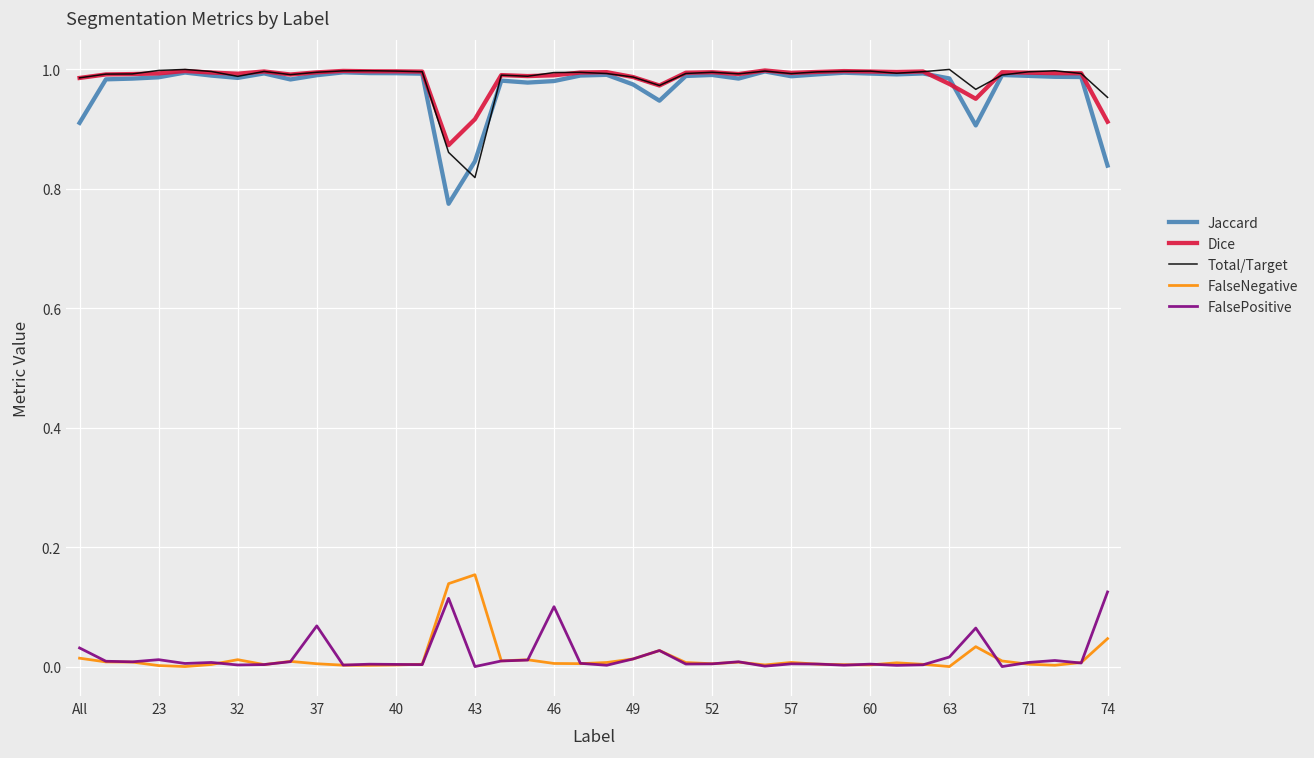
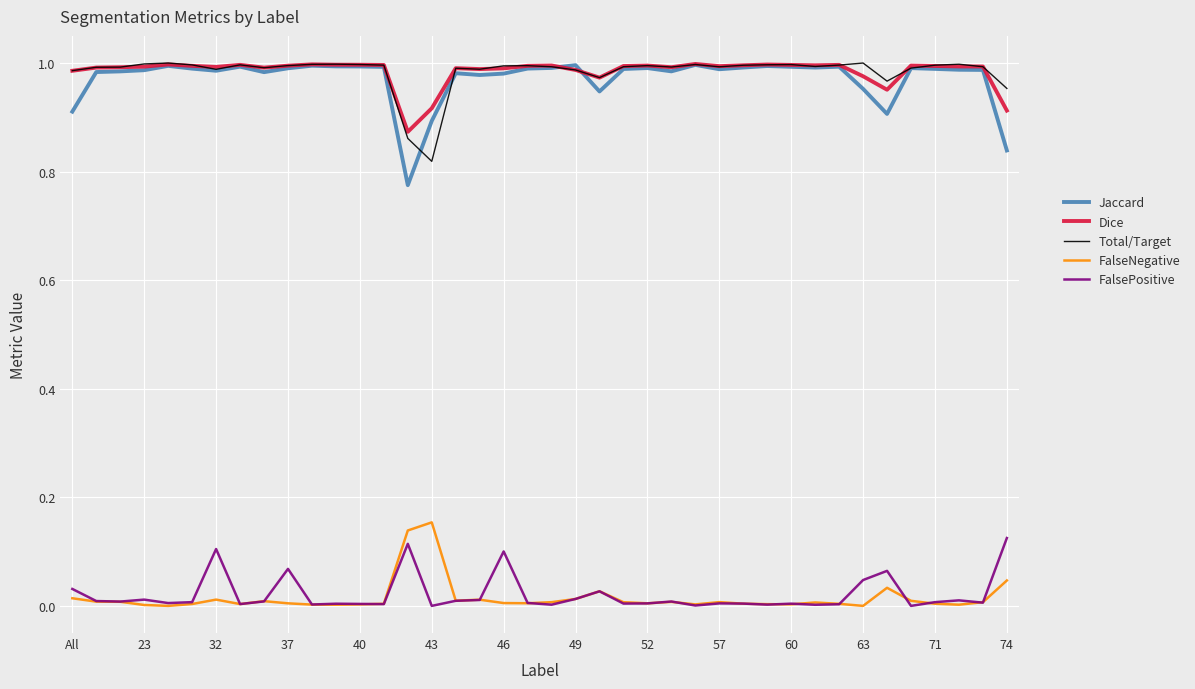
  {
    "Jaccard": {
      "All": 0.91,
      "23": 0.99,
      "37": 0.99,
-     "43": 0.85,
+     "43": 0.89,
      "46": 0.98,
-     "49": 0.97,
-     "63": 0.98,
+     "49": 1.00,
+     "63": 0.95,
      "71": 0.99,
      "74": 0.84
    },
    "Dice": {
      "23": 0.99,
      "43": 0.92,
      "63": 0.98,
      "74": 0.91
    },
    "Total/Target": {
      "23": 1.00,
      "43": 0.82,
      "63": 1.00,
      "74": 0.95
    },
    "FalseNegative": {
      "All": 0.01,
      "23": 0.00,
      "32": 0.01,
      "37": 0.00,
      "43": 0.15,
      "46": 0.01,
      "63": 0.00,
      "74": 0.05
    },
    "FalsePositive": {
      "All": 0.03,
      "23": 0.01,
-     "32": 0.00,
+     "32": 0.10,
      "37": 0.07,
      "43": 0.00,
      "46": 0.10,
-     "63": 0.02,
+     "63": 0.05,
      "74": 0.13
    }
  }
